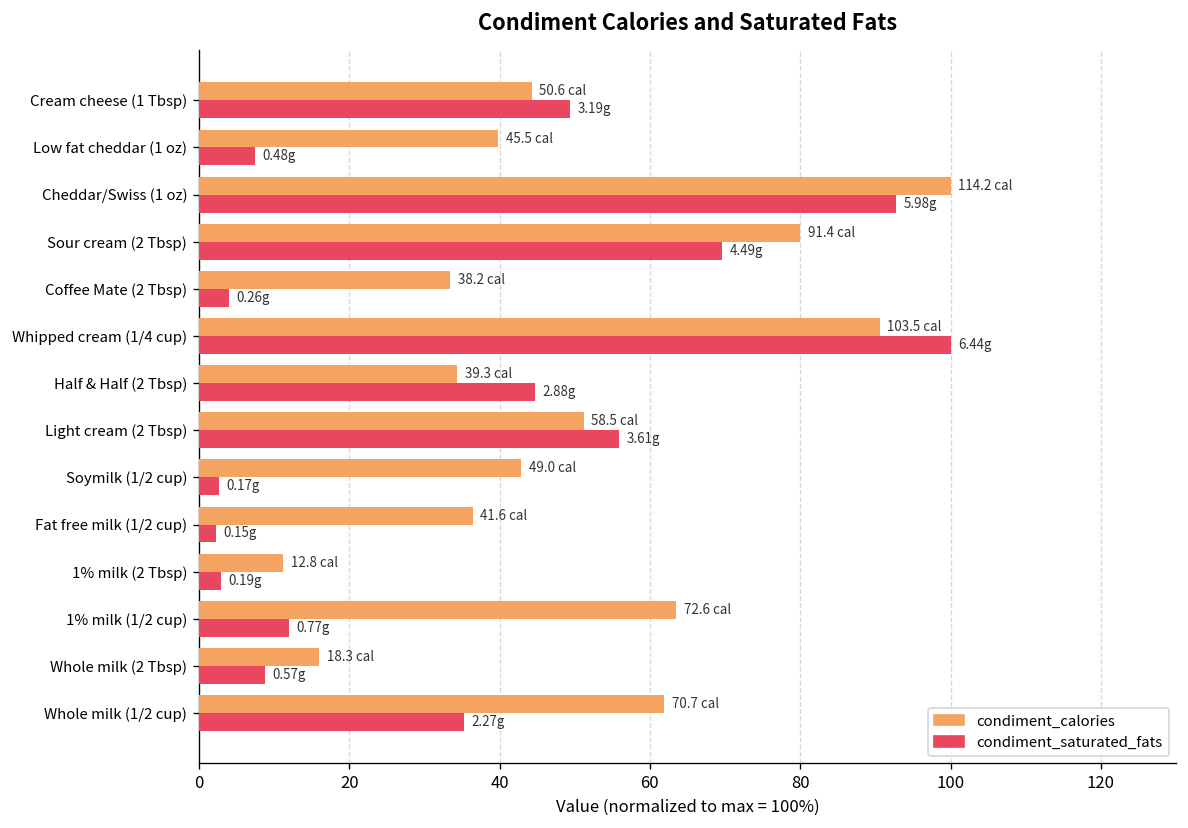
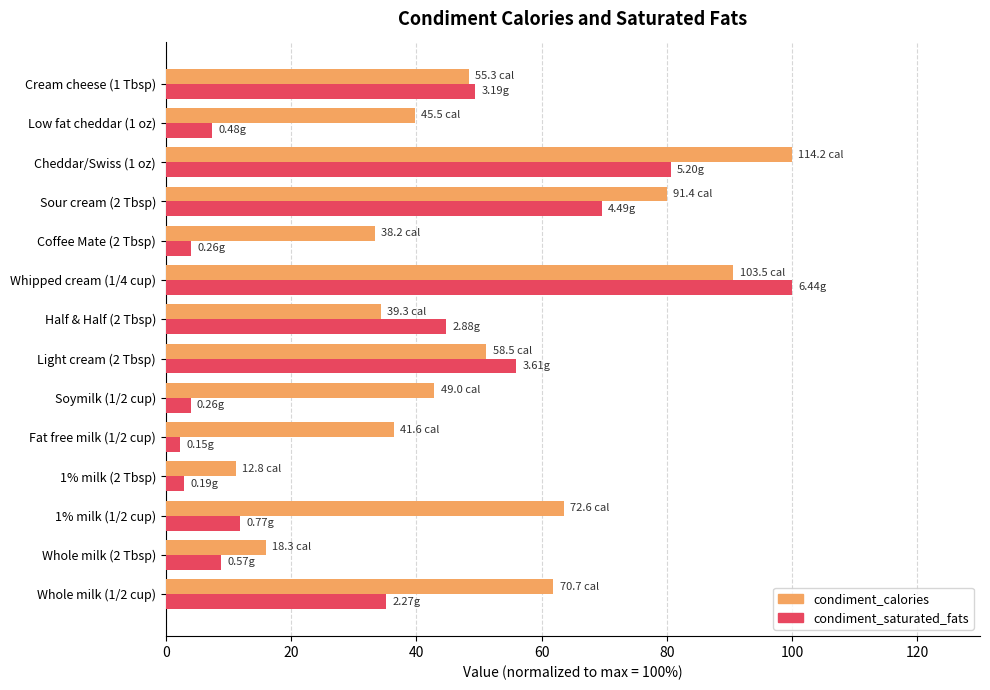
  {
    "condiment_calories": {
-     "Cream cheese (1 Tbsp)": "50.6"
+     "Cream cheese (1 Tbsp)": "55.3"
    },
    "condiment_saturated_fats": {
-     "Cheddar/Swiss (1 oz)": "5.98g",
-     "Soymilk (1/2 cup)": "0.17g"
+     "Cheddar/Swiss (1 oz)": "5.20g",
+     "Soymilk (1/2 cup)": "0.26g"
    }
  }
